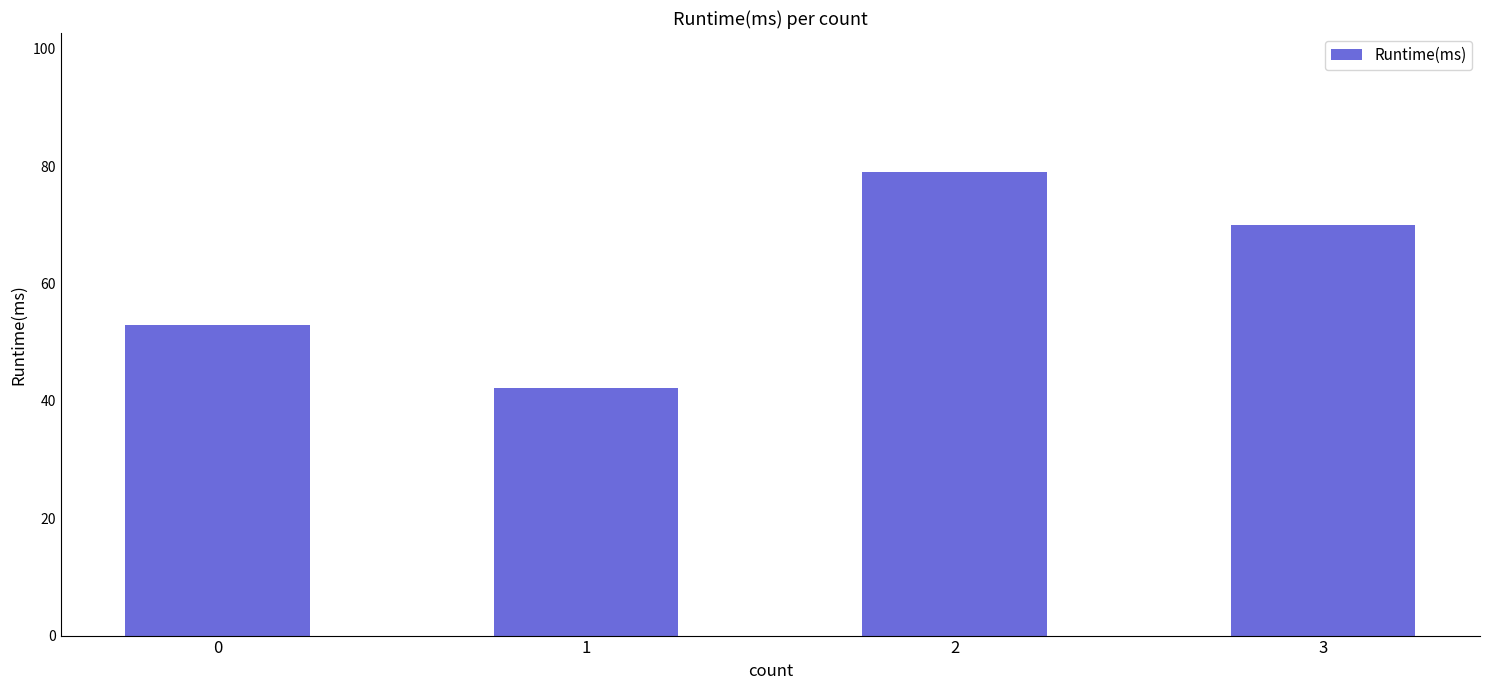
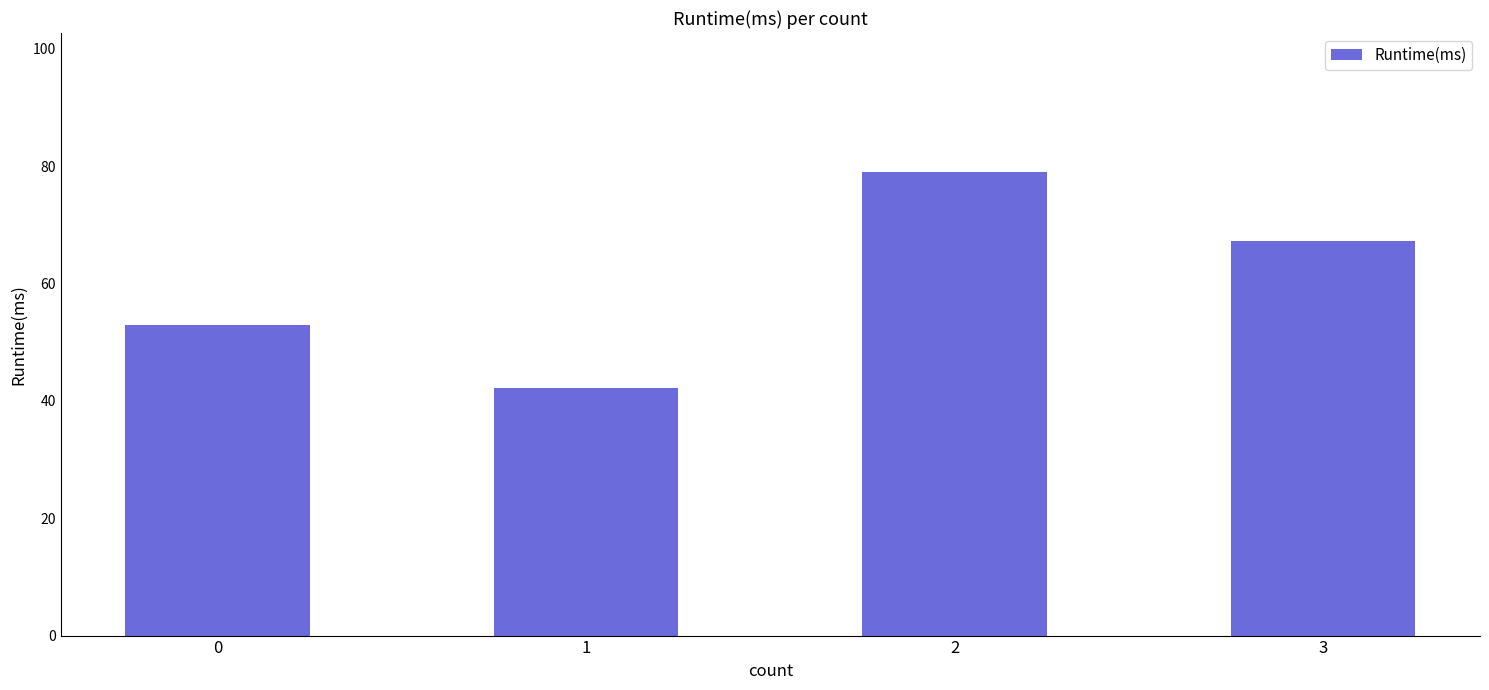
  {
    "0": 53,
    "1": 42,
    "2": 79,
-   "3": 70
+   "3": 67
  }
